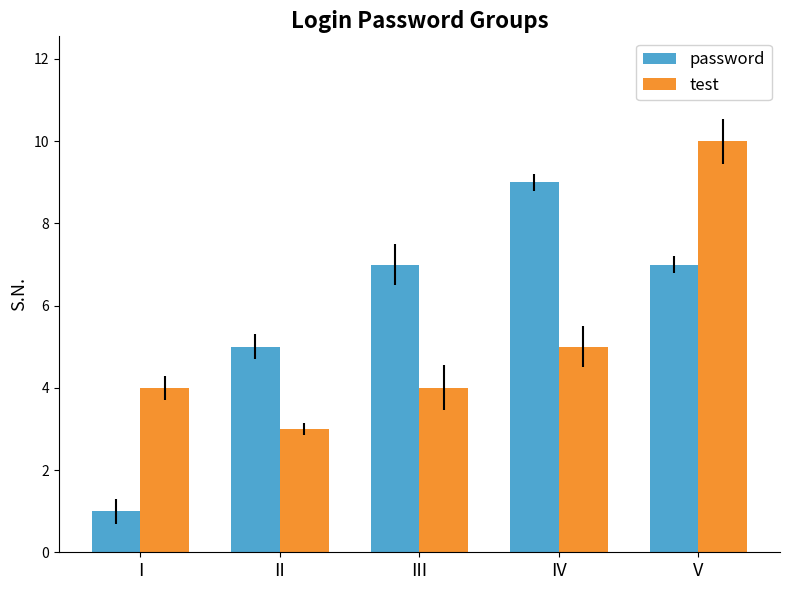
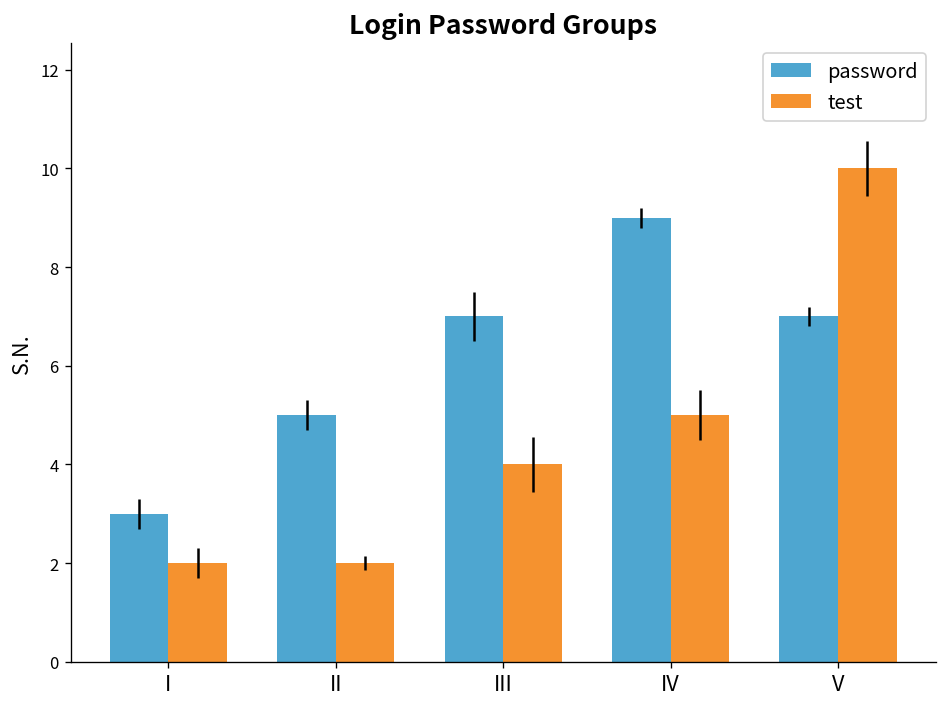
  {
    "password": {
-     "I": 1,
+     "I": 3,
      "II": 5,
      "III": 7,
      "IV": 9,
      "V": 7
    },
    "test": {
-     "I": 4,
-     "II": 3,
+     "I": 2,
+     "II": 2,
      "III": 4,
      "IV": 5,
      "V": 10
    }
  }
